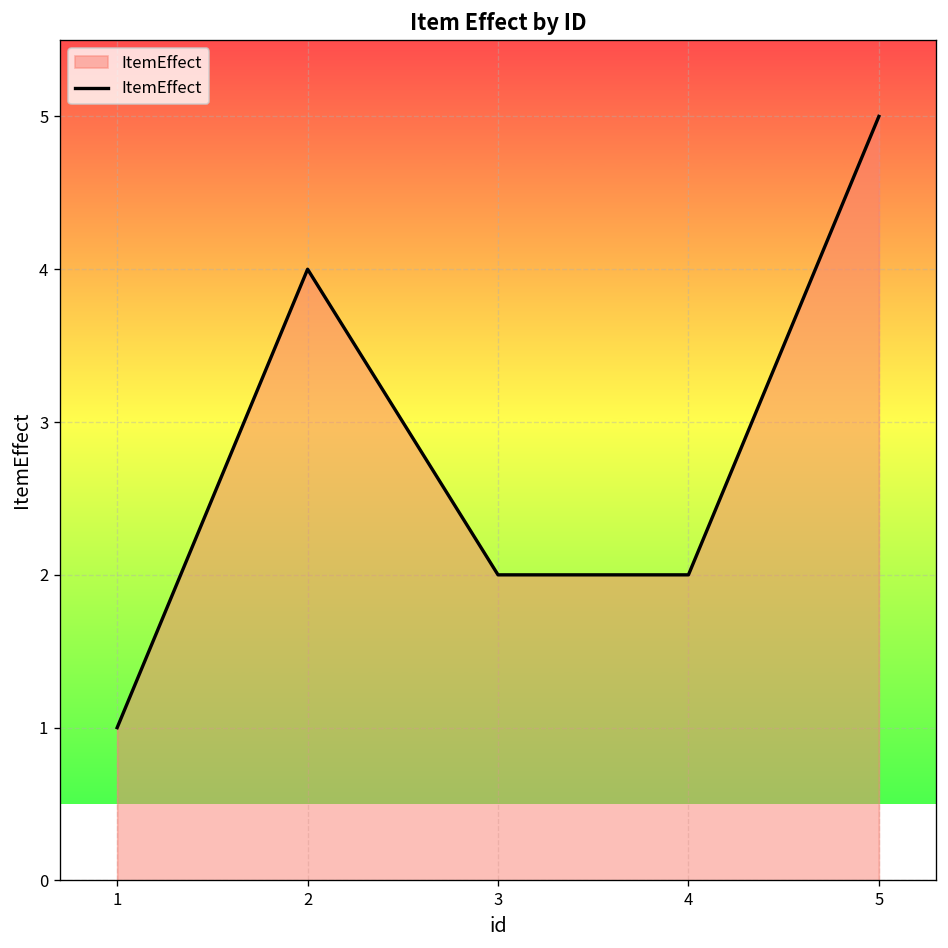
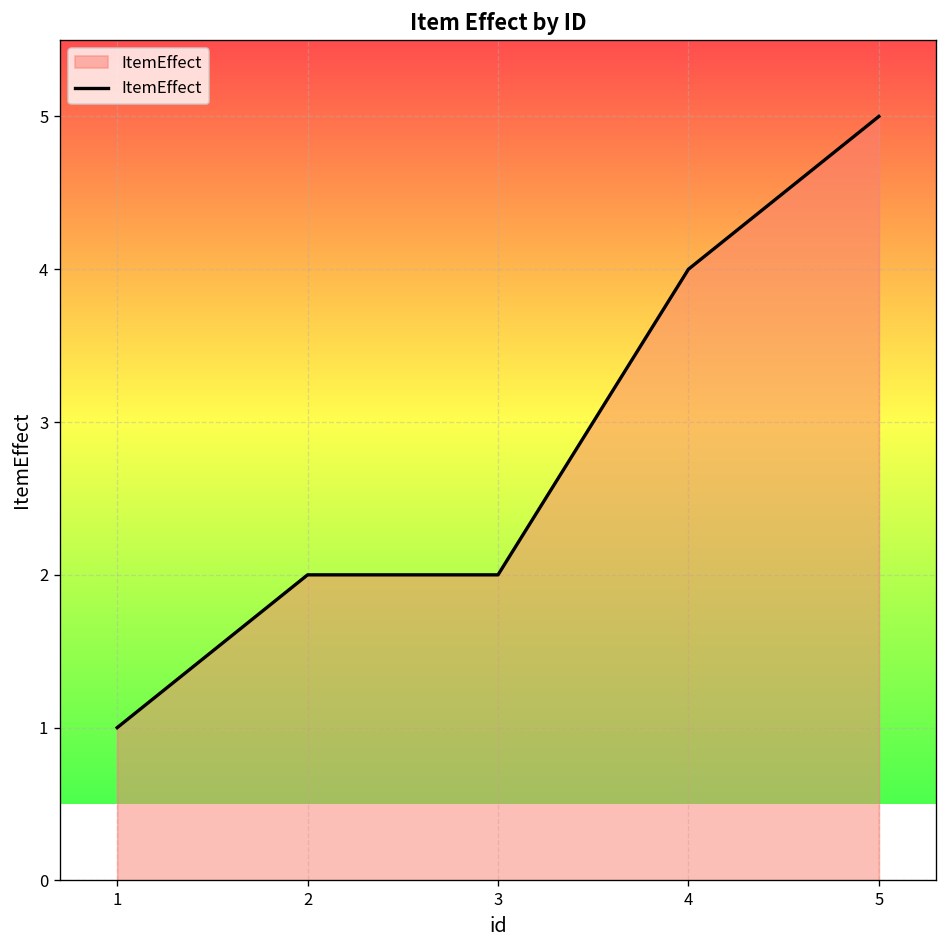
  {
    "1": 1,
-   "2": 4,
+   "2": 2,
    "3": 2,
-   "4": 2,
+   "4": 4,
    "5": 5
  }
